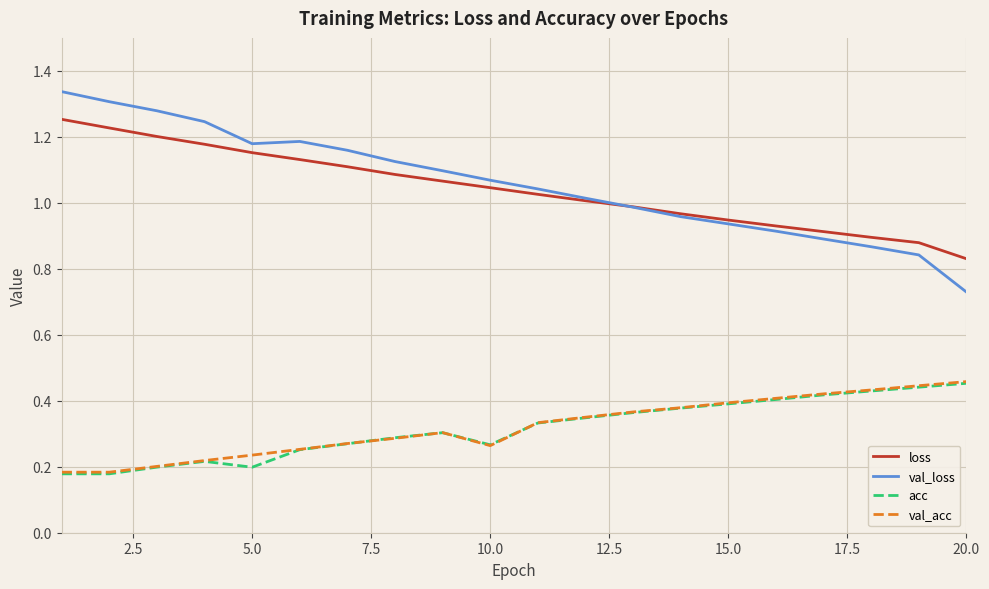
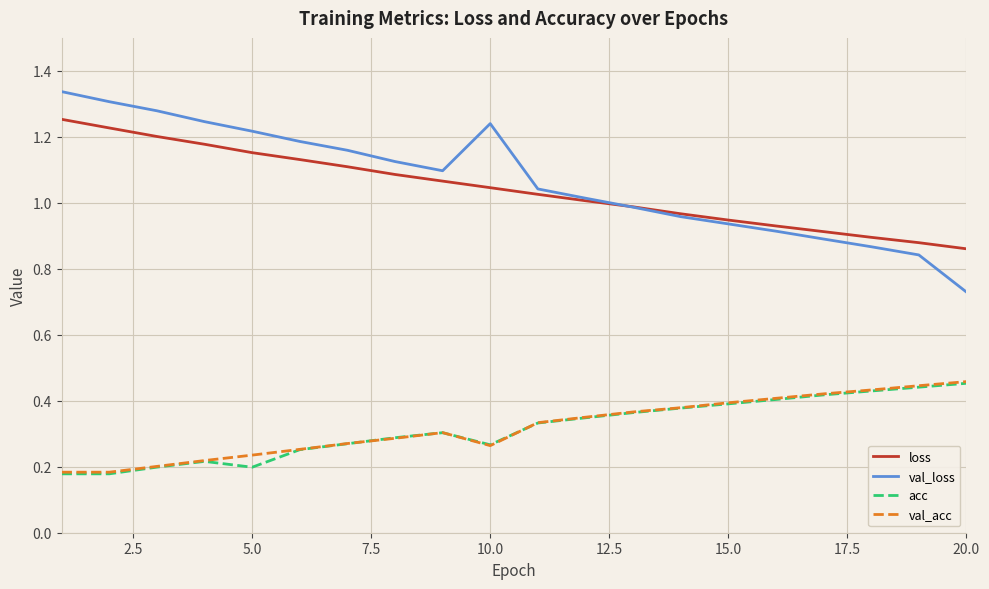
  {
    "loss": {
      "5.0": 1.15,
      "10.0": 1.05,
      "15.0": 0.95,
-     "20.0": 0.83
+     "20.0": 0.86
    },
    "val_loss": {
-     "5.0": 1.18,
-     "10.0": 1.07,
+     "5.0": 1.22,
+     "10.0": 1.24,
      "15.0": 0.94,
      "20.0": 0.73
    },
    "acc": {
      "5.0": 0.20
    },
    "val_acc": {
      "5.0": 0.24
    }
  }
